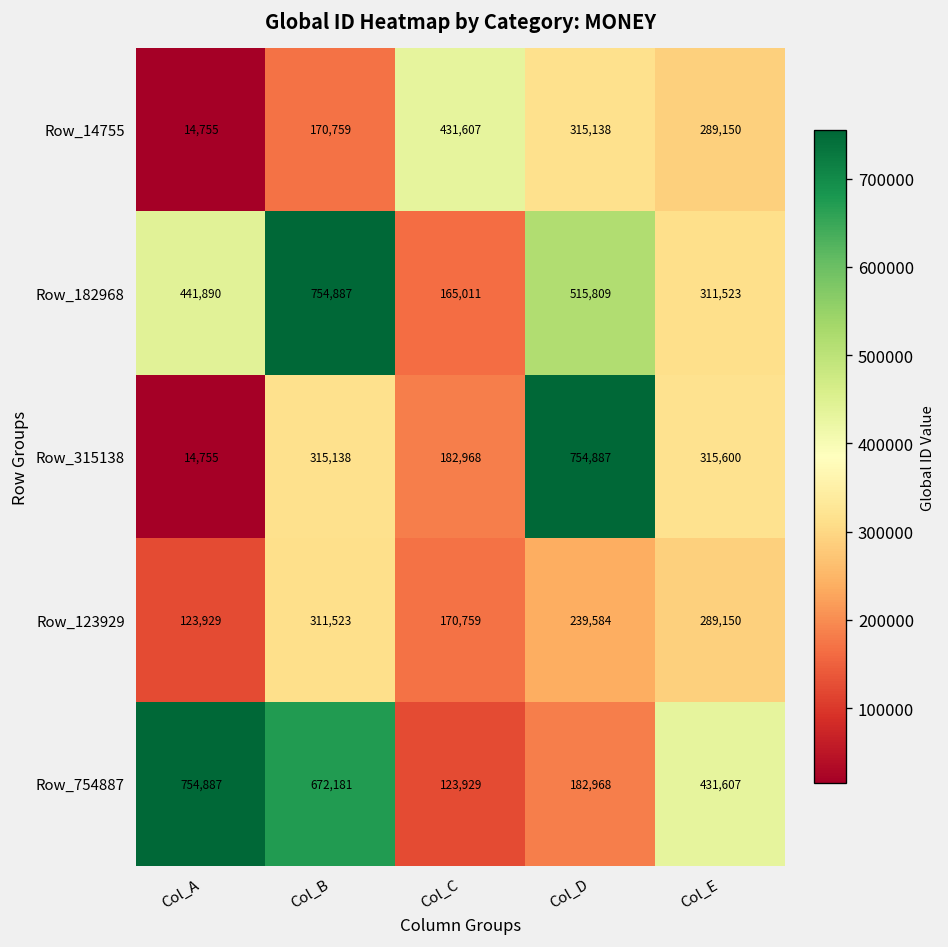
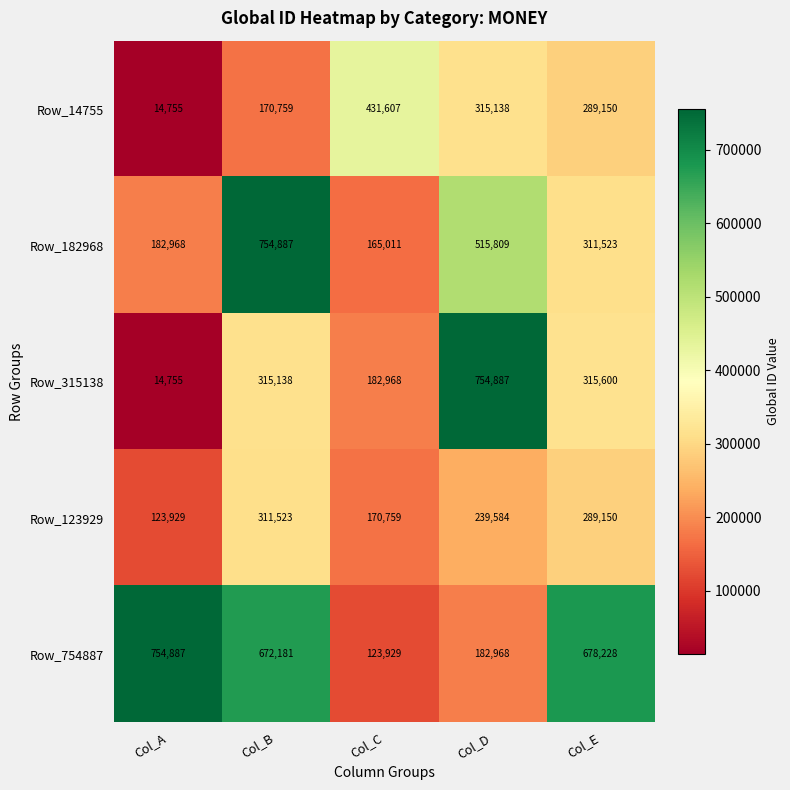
  {
    "Row_14755": {
      "Col_A": "14,755",
      "Col_B": "170,759",
      "Col_C": "431,607",
      "Col_D": "315,138",
      "Col_E": "289,150"
    },
    "Row_182968": {
-     "Col_A": "441,890",
+     "Col_A": "182,968",
      "Col_B": "754,887",
      "Col_C": "165,011",
      "Col_D": "515,809",
      "Col_E": "311,523"
    },
    "Row_315138": {
      "Col_A": "14,755",
      "Col_B": "315,138",
      "Col_C": "182,968",
      "Col_D": "754,887",
      "Col_E": "315,600"
    },
    "Row_123929": {
      "Col_A": "123,929",
      "Col_B": "311,523",
      "Col_C": "170,759",
      "Col_D": "239,584",
      "Col_E": "289,150"
    },
    "Row_754887": {
      "Col_A": "754,887",
      "Col_B": "672,181",
      "Col_C": "123,929",
      "Col_D": "182,968",
-     "Col_E": "431,607"
+     "Col_E": "678,228"
    }
  }
